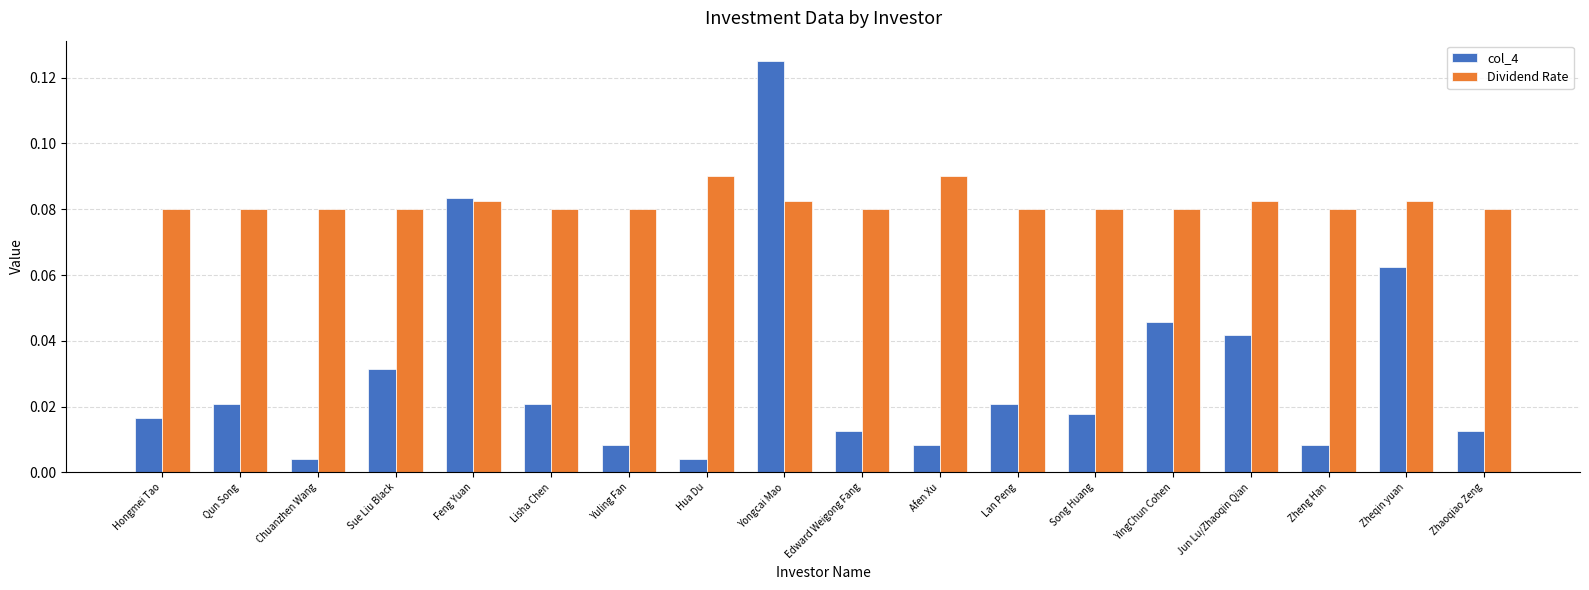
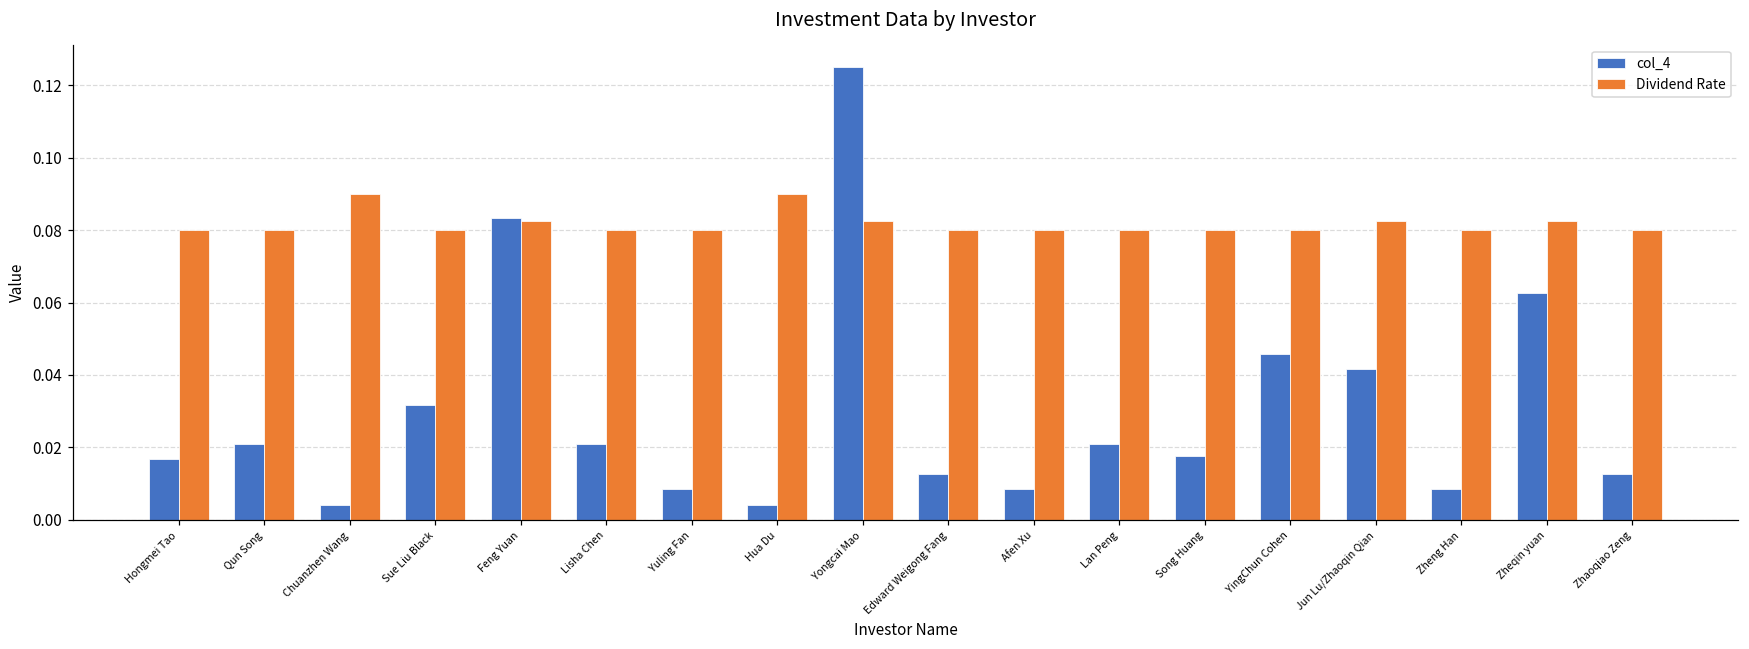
  {
    "col_4": {
      "Hongmei Tao": 0.017,
      "Qun Song": 0.021,
      "Chuanzhen Wang": 0.004,
      "Sue Liu Black": 0.032,
      "Feng Yuan": 0.083,
      "Lisha Chen": 0.021,
      "Yuling Fan": 0.008,
      "Hua Du": 0.004,
      "Yongcai Mao": 0.125,
      "Edward Weigong Fang": 0.013,
      "Afen Xu": 0.008,
      "Lan Peng": 0.021,
      "Song Huang": 0.018,
      "YingChun Cohen": 0.046,
      "Jun Lu/Zhaoqin Qian": 0.042,
      "Zheng Han": 0.008,
      "Zheqin yuan": 0.063,
      "Zhaoqiao Zeng": 0.013
    },
    "Dividend Rate": {
      "Hongmei Tao": 0.08,
      "Qun Song": 0.08,
-     "Chuanzhen Wang": 0.08,
+     "Chuanzhen Wang": 0.09,
      "Sue Liu Black": 0.08,
      "Feng Yuan": 0.083,
      "Lisha Chen": 0.08,
      "Yuling Fan": 0.08,
      "Hua Du": 0.09,
      "Yongcai Mao": 0.083,
      "Edward Weigong Fang": 0.08,
-     "Afen Xu": 0.09,
+     "Afen Xu": 0.08,
      "Lan Peng": 0.08,
      "Song Huang": 0.08,
      "YingChun Cohen": 0.08,
      "Jun Lu/Zhaoqin Qian": 0.083,
      "Zheng Han": 0.08,
      "Zheqin yuan": 0.083,
      "Zhaoqiao Zeng": 0.08
    }
  }
